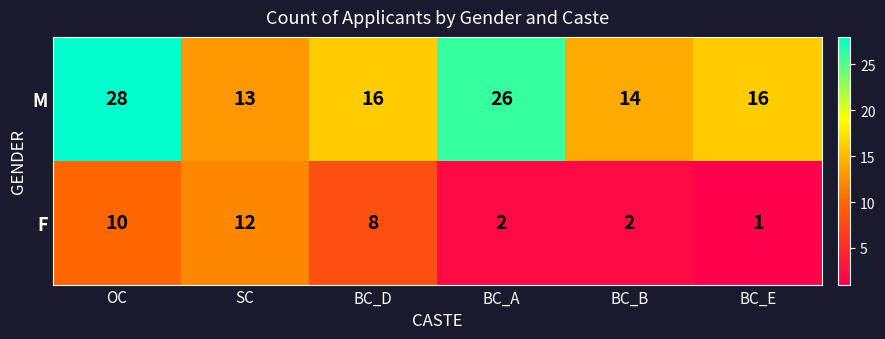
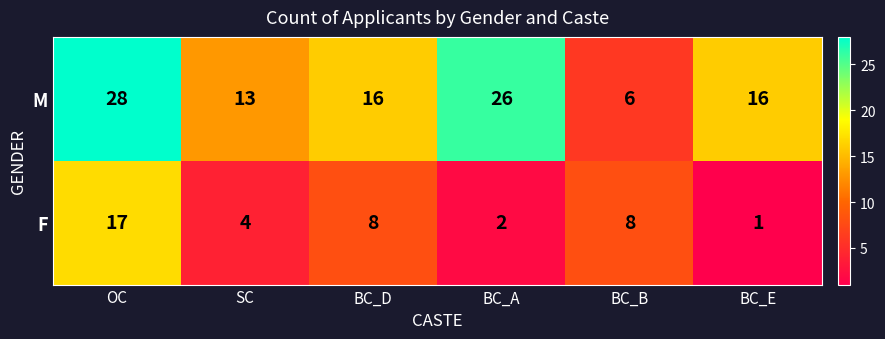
  {
    "M": {
      "OC": 28,
      "SC": 13,
      "BC_D": 16,
      "BC_A": 26,
-     "BC_B": 14,
+     "BC_B": 6,
      "BC_E": 16
    },
    "F": {
-     "OC": 10,
-     "SC": 12,
+     "OC": 17,
+     "SC": 4,
      "BC_D": 8,
      "BC_A": 2,
-     "BC_B": 2,
+     "BC_B": 8,
      "BC_E": 1
    }
  }
